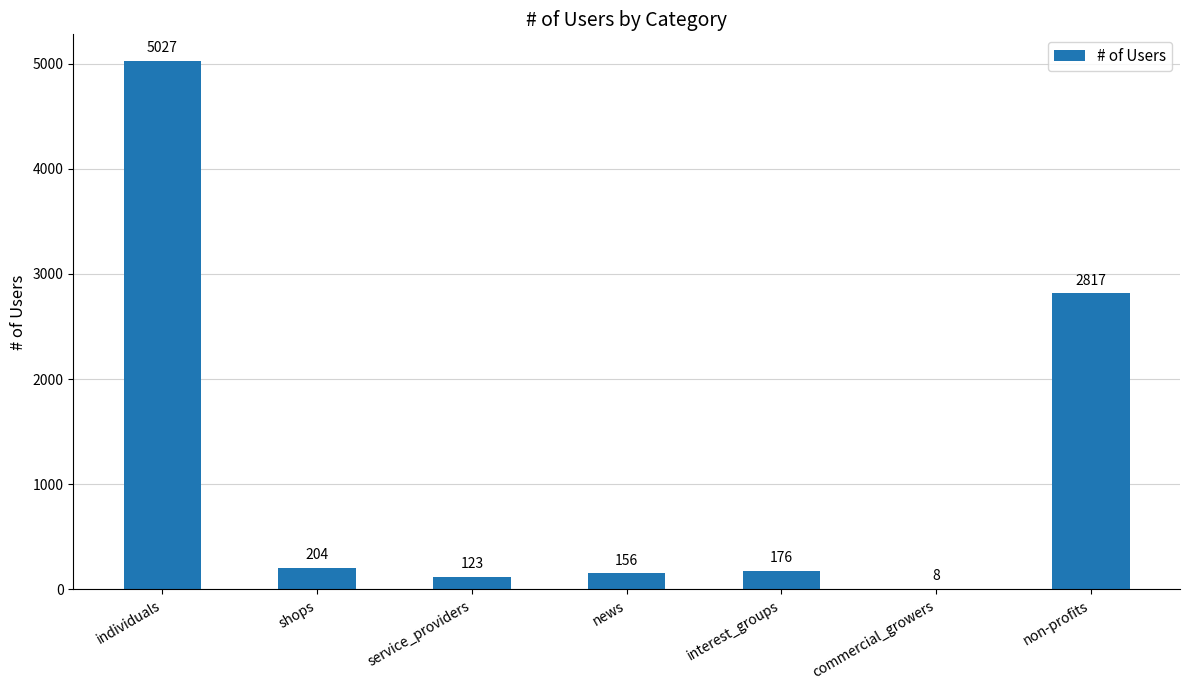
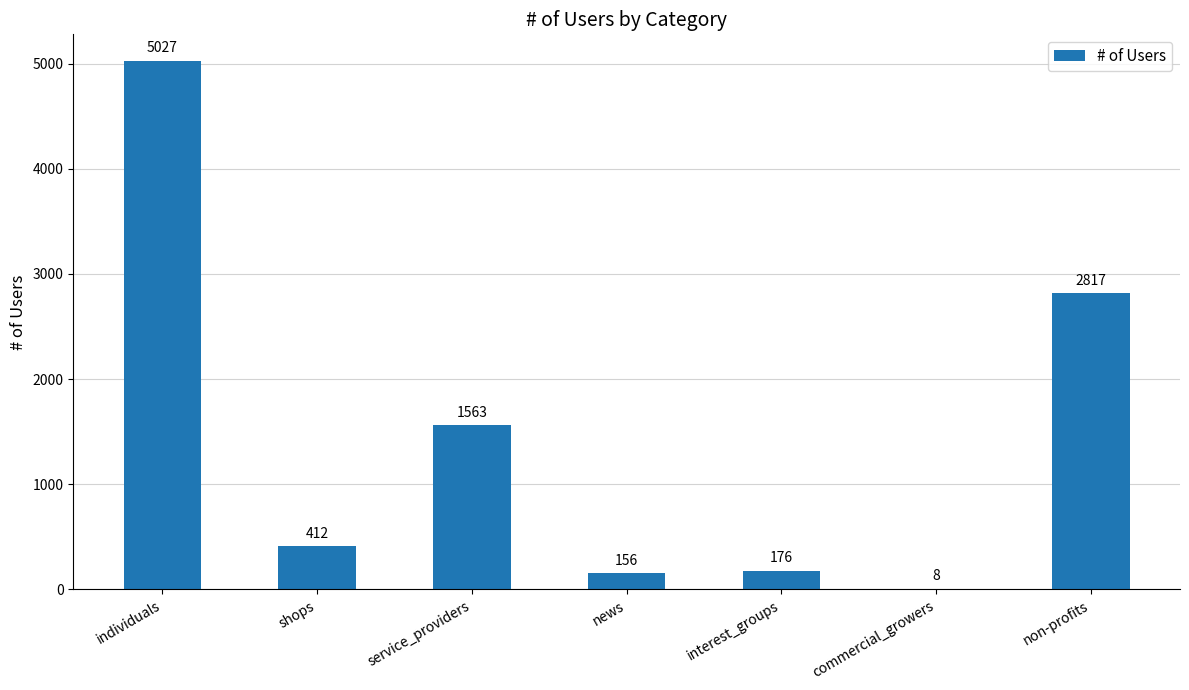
  {
    "individuals": 5027,
-   "shops": 204,
-   "service_providers": 123,
+   "shops": 412,
+   "service_providers": 1563,
    "news": 156,
    "interest_groups": 176,
    "commercial_growers": 8,
    "non-profits": 2817
  }
